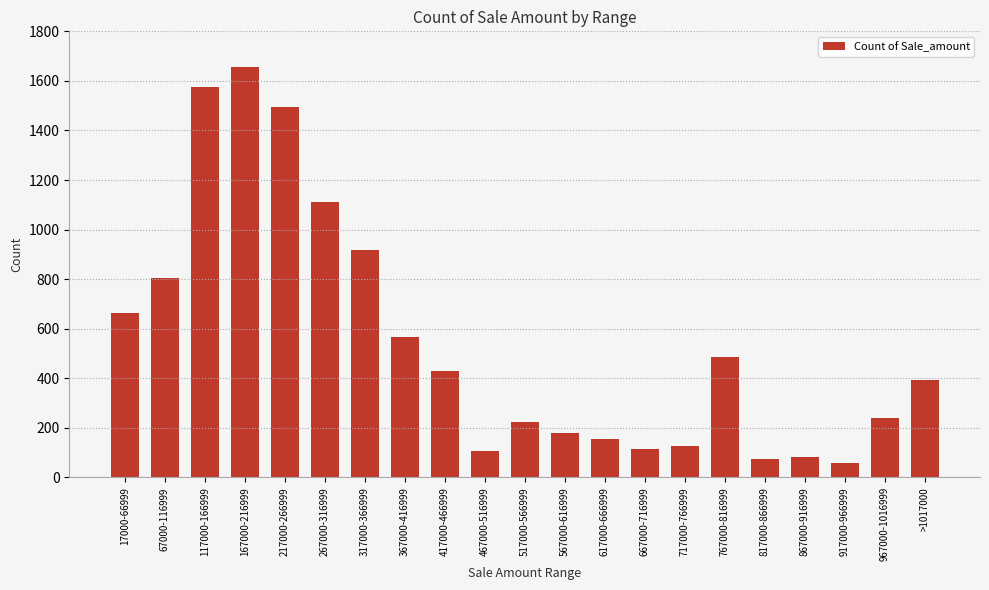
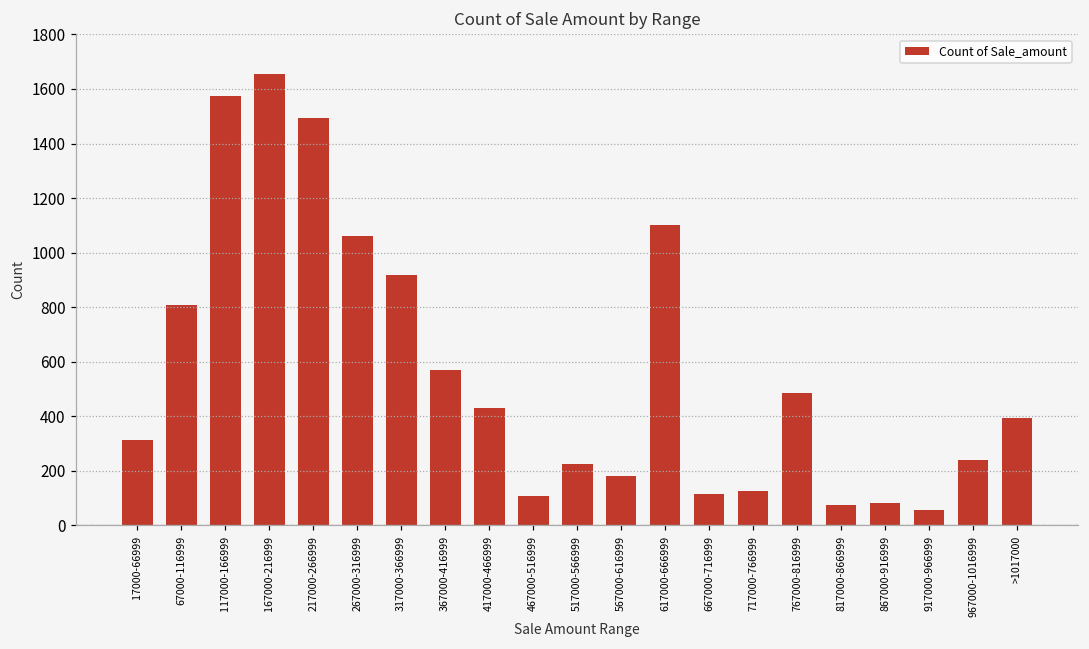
  {
-   "17000-66999": 670,
+   "17000-66999": 310,
    "67000-116999": 810,
    "117000-166999": 1570,
    "167000-216999": 1660,
    "217000-266999": 1490,
-   "267000-316999": 1110,
+   "267000-316999": 1060,
    "317000-366999": 920,
    "367000-416999": 570,
    "417000-466999": 430,
    "467000-516999": 110,
    "517000-566999": 220,
    "567000-616999": 180,
-   "617000-666999": 160,
+   "617000-666999": 1100,
    "667000-716999": 120,
    "717000-766999": 130,
    "767000-816999": 490,
    "817000-866999": 70,
    "867000-916999": 80,
    "917000-966999": 60,
    "967000-1016999": 240,
    ">1017000": 390
  }
